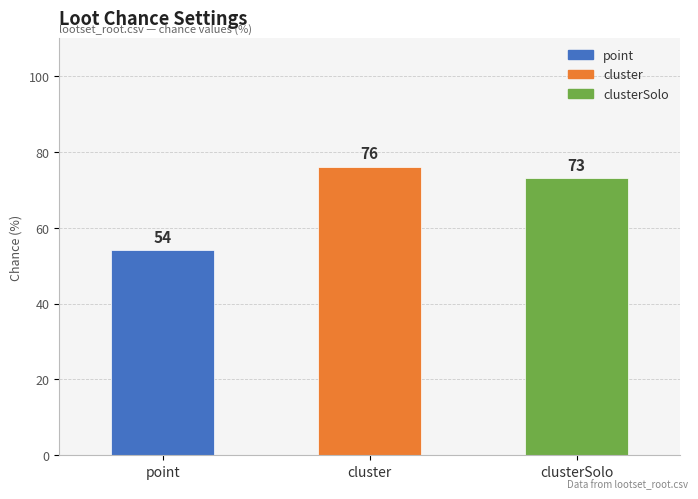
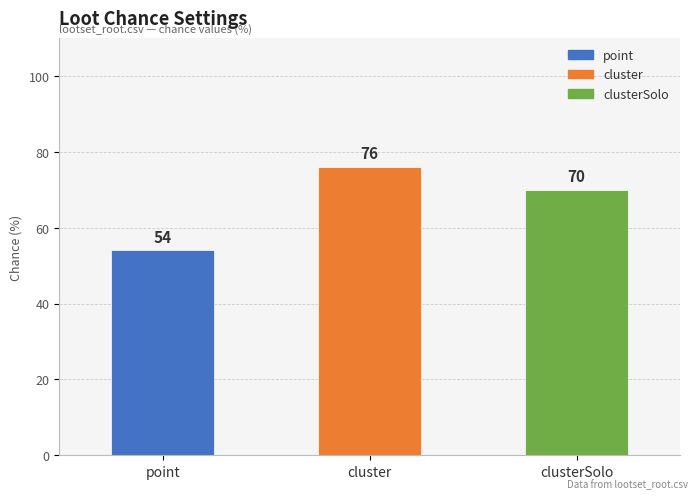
  {
    "point": 54,
    "cluster": 76,
-   "clusterSolo": 73
+   "clusterSolo": 70
  }
